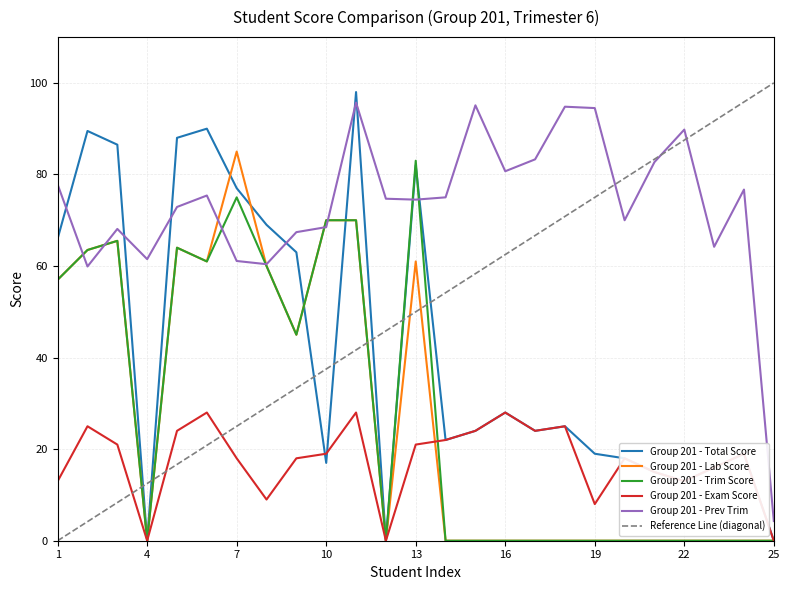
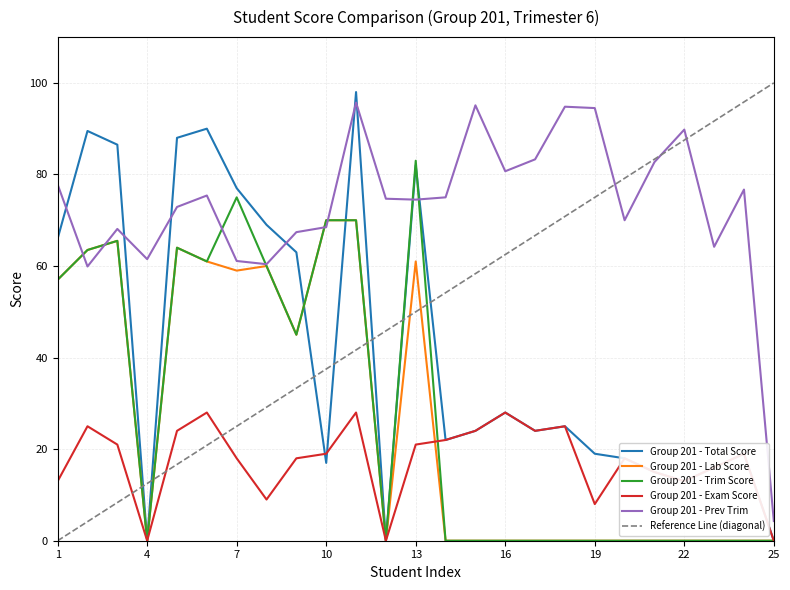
  {
    "Group 201 - Total Score": {
      "1": 66,
      "7": 77,
      "10": 17,
      "13": 82,
      "19": 19
    },
    "Group 201 - Lab Score": {
-     "7": 85,
+     "7": 59,
      "13": 61
    },
    "Group 201 - Trim Score": {
      "7": 75,
      "13": 83
    },
    "Group 201 - Exam Score": {
      "1": 13,
      "7": 18,
      "10": 19,
      "13": 21,
      "19": 8
    },
    "Group 201 - Prev Trim": {
      "1": 78,
      "4": 62,
      "7": 61,
      "10": 69,
      "13": 75,
      "16": 81,
      "19": 95,
      "22": 90,
      "25": 4
    },
    "Reference Line (diagonal)": {
      "1": 0,
      "4": 13,
      "7": 25,
      "10": 38,
      "13": 50,
      "16": 63,
      "19": 75,
      "22": 88,
      "25": 100
    }
  }
